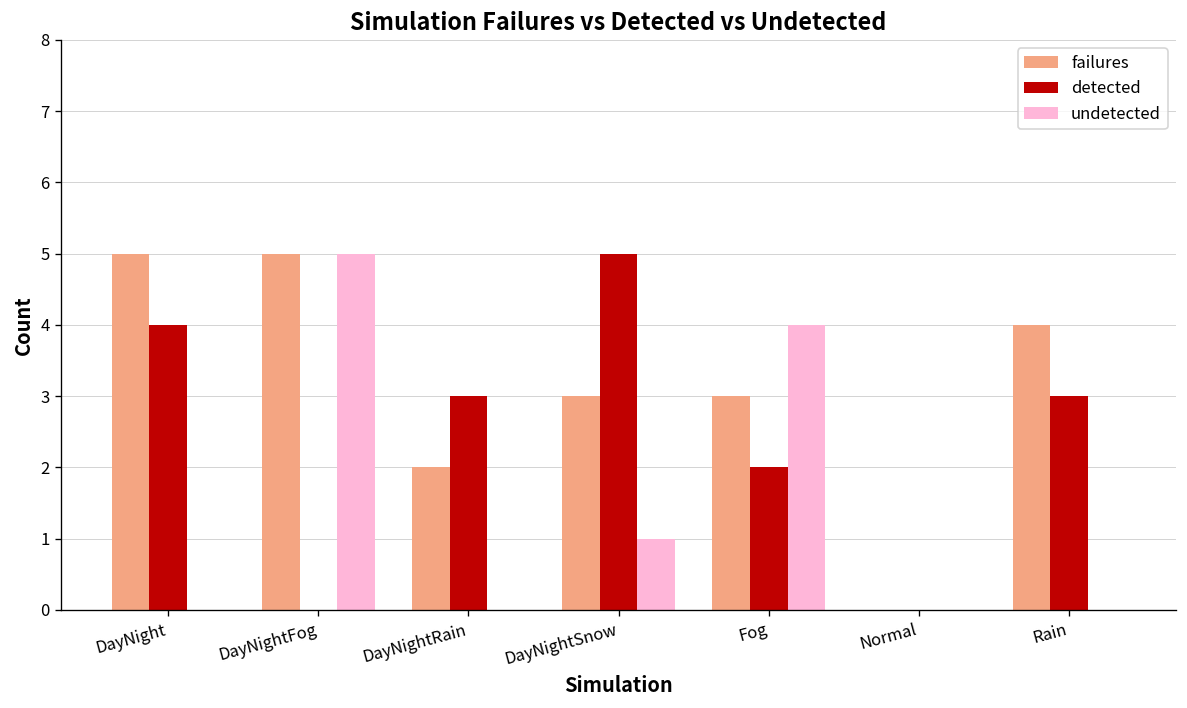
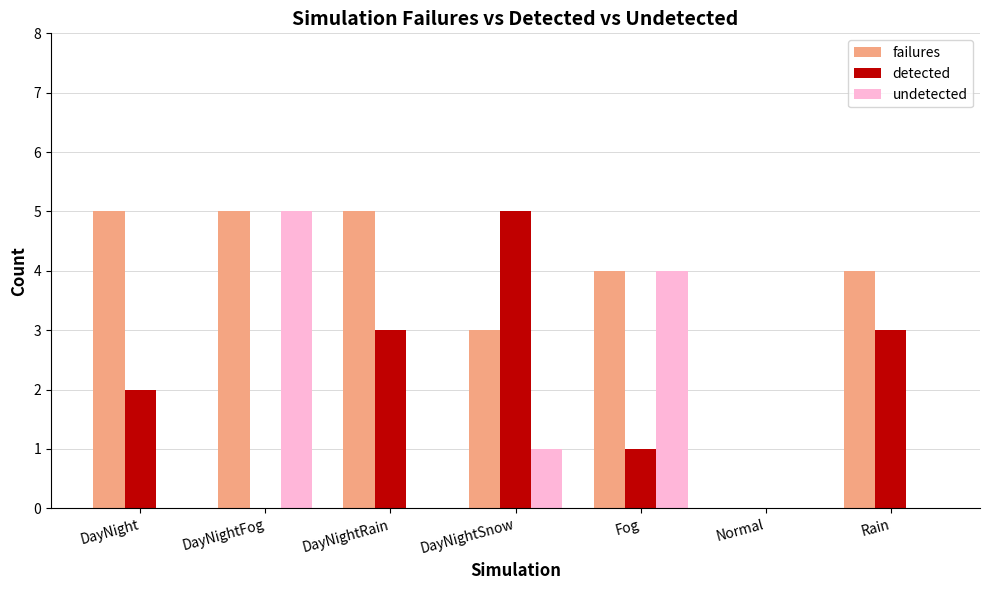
  {
    "failures": {
      "DayNight": 5,
      "DayNightFog": 5,
-     "DayNightRain": 2,
+     "DayNightRain": 5,
      "DayNightSnow": 3,
-     "Fog": 3,
+     "Fog": 4,
      "Normal": 0,
      "Rain": 4
    },
    "detected": {
-     "DayNight": 4,
+     "DayNight": 2,
      "DayNightFog": 0,
      "DayNightRain": 3,
      "DayNightSnow": 5,
-     "Fog": 2,
+     "Fog": 1,
      "Normal": 0,
      "Rain": 3
    },
    "undetected": {
      "DayNight": 0,
      "DayNightFog": 5,
      "DayNightRain": 0,
      "DayNightSnow": 1,
      "Fog": 4,
      "Normal": 0,
      "Rain": 0
    }
  }
